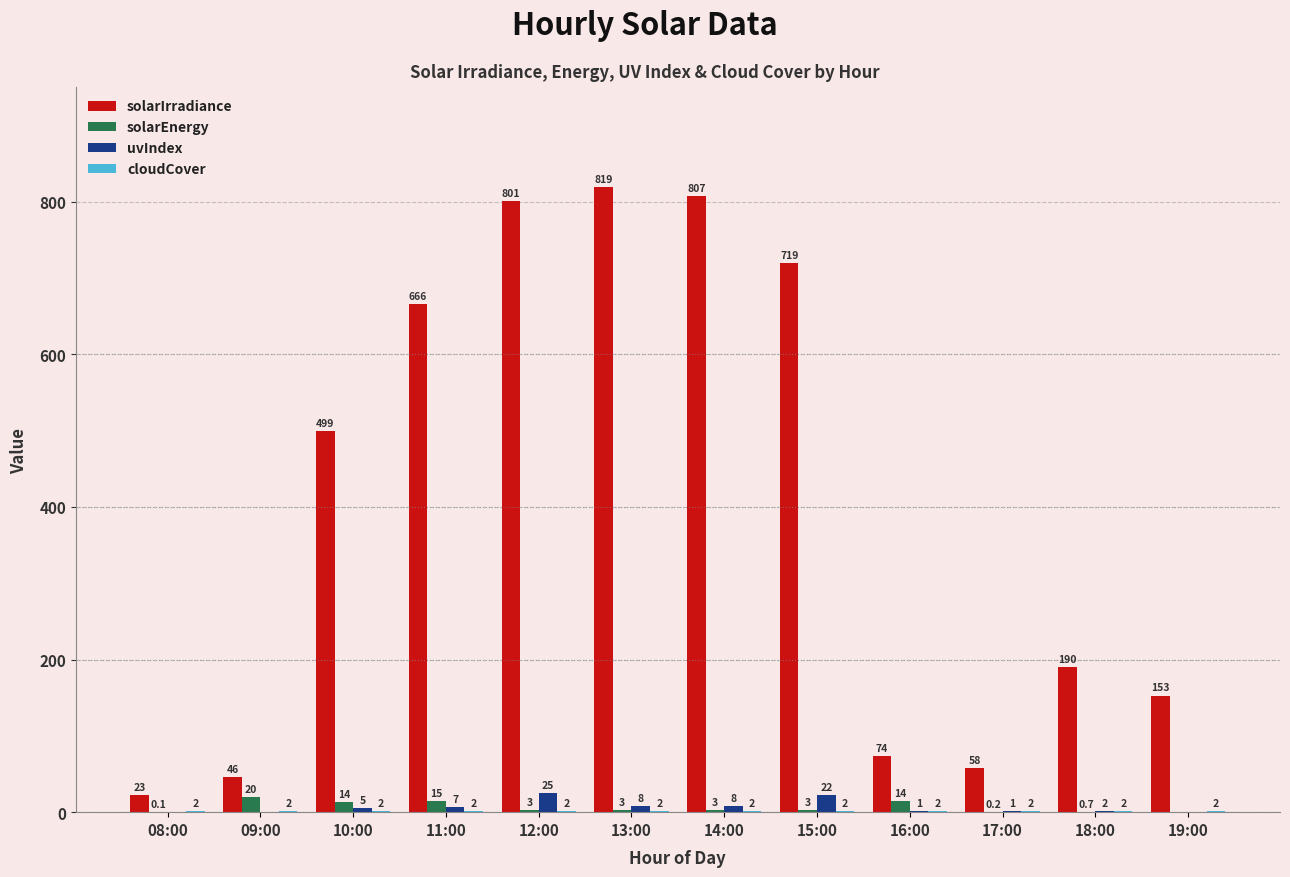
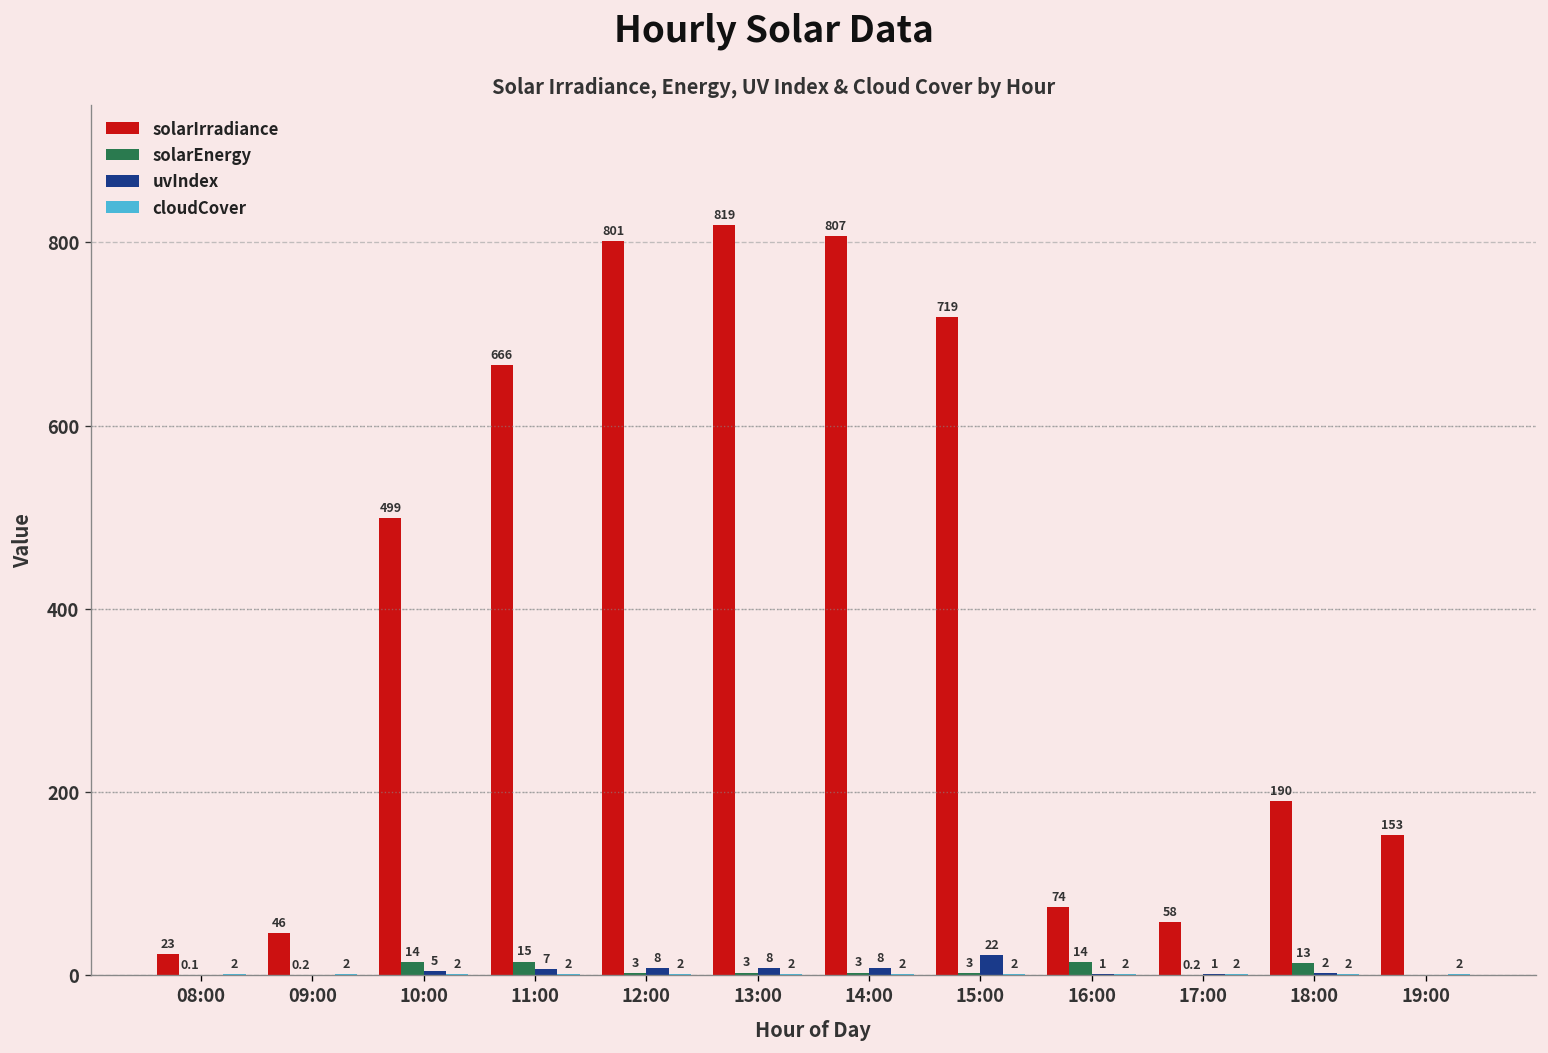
  {
    "solarIrradiance": {
      "08:00": 23,
      "09:00": 46,
      "10:00": 499,
      "11:00": 666,
      "12:00": 801,
      "13:00": 819,
      "14:00": 807,
      "15:00": 719,
      "16:00": 74,
      "17:00": 58,
      "18:00": 190,
      "19:00": 153
    },
    "solarEnergy": {
      "08:00": 0.1,
-     "09:00": 20,
+     "09:00": 0.2,
      "10:00": 14,
      "11:00": 15,
      "12:00": 3,
      "13:00": 3,
      "14:00": 3,
      "15:00": 3,
      "16:00": 14,
      "17:00": 0.2,
-     "18:00": 0.7
+     "18:00": 13
    },
    "uvIndex": {
      "10:00": 5,
      "11:00": 7,
-     "12:00": 25,
+     "12:00": 8,
      "13:00": 8,
      "14:00": 8,
      "15:00": 22,
      "16:00": 1,
      "17:00": 1,
      "18:00": 2
    },
    "cloudCover": {
      "08:00": 2,
      "09:00": 2,
      "10:00": 2,
      "11:00": 2,
      "12:00": 2,
      "13:00": 2,
      "14:00": 2,
      "15:00": 2,
      "16:00": 2,
      "17:00": 2,
      "18:00": 2,
      "19:00": 2
    }
  }
